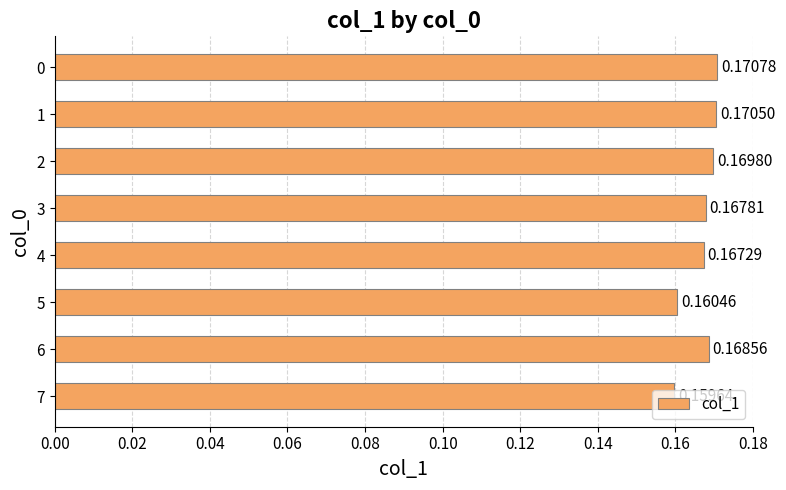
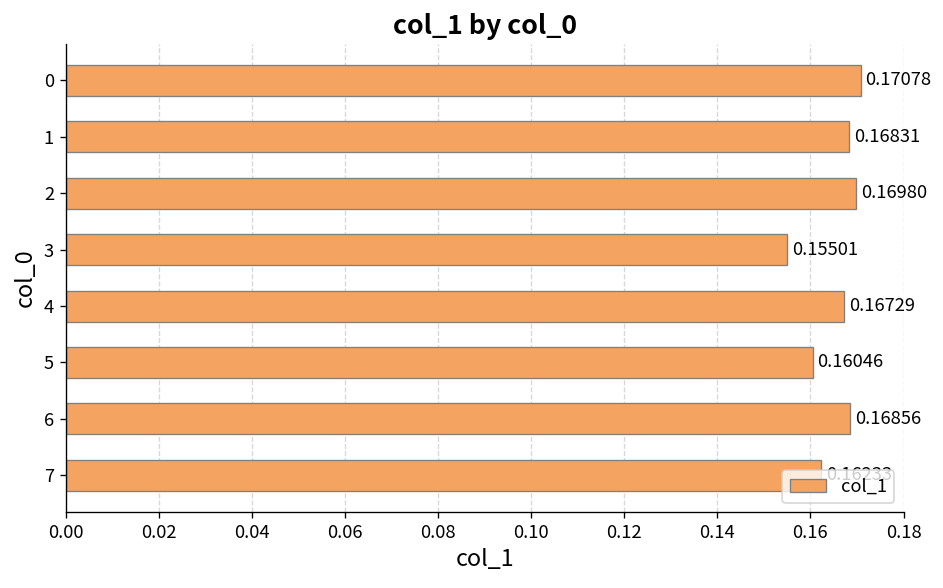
  {
    "0": 0.17078,
-   "1": 0.17050,
+   "1": 0.16831,
    "2": 0.16980,
-   "3": 0.16781,
+   "3": 0.15501,
    "4": 0.16729,
    "5": 0.16046,
    "6": 0.16856,
-   "7": 0.15964
+   "7": 0.16233
  }
